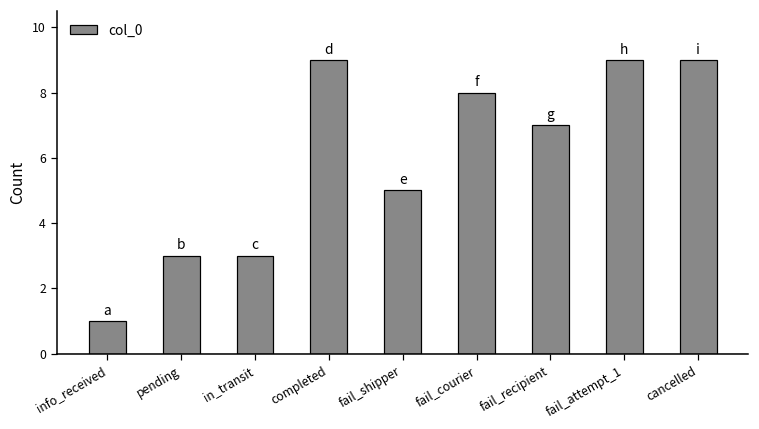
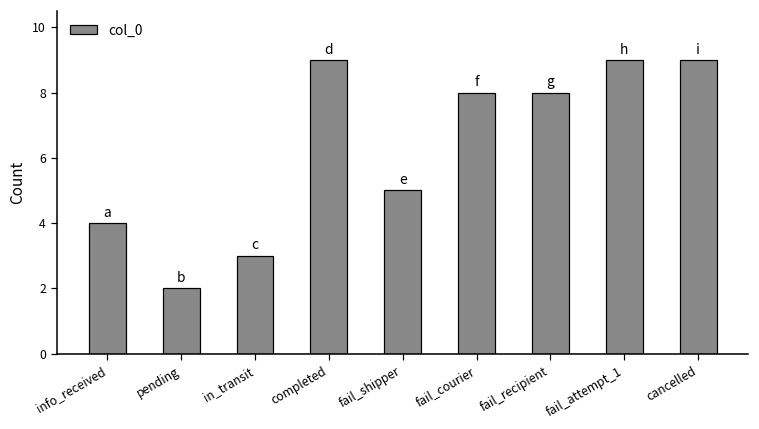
  {
-   "info_received": 1,
-   "pending": 3,
+   "info_received": 4,
+   "pending": 2,
    "in_transit": 3,
    "completed": 9,
    "fail_shipper": 5,
    "fail_courier": 8,
-   "fail_recipient": 7,
+   "fail_recipient": 8,
    "fail_attempt_1": 9,
    "cancelled": 9
  }
